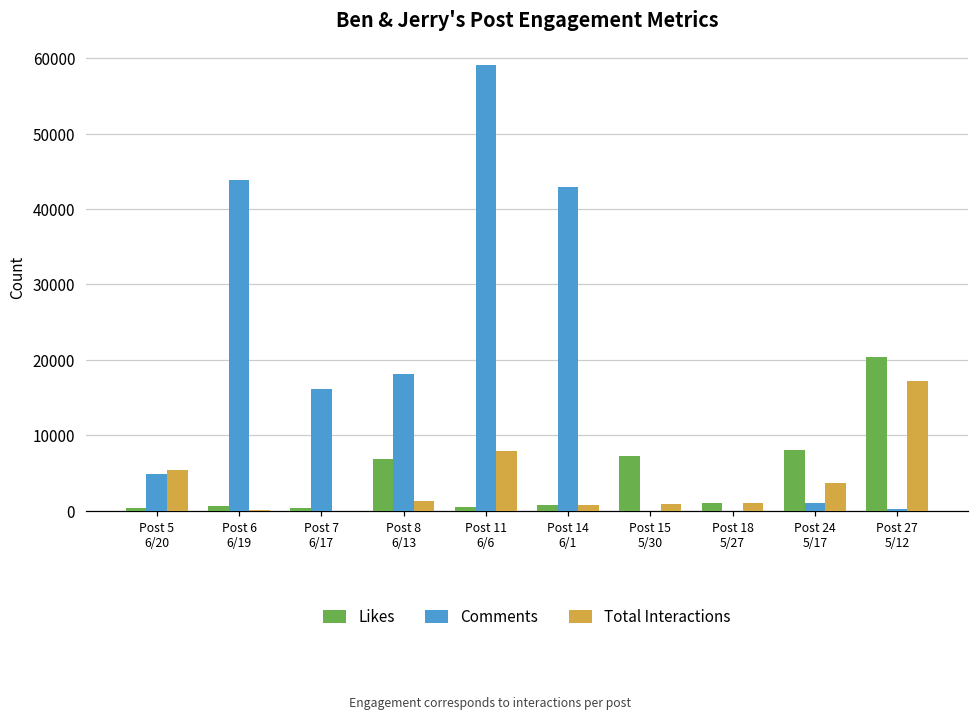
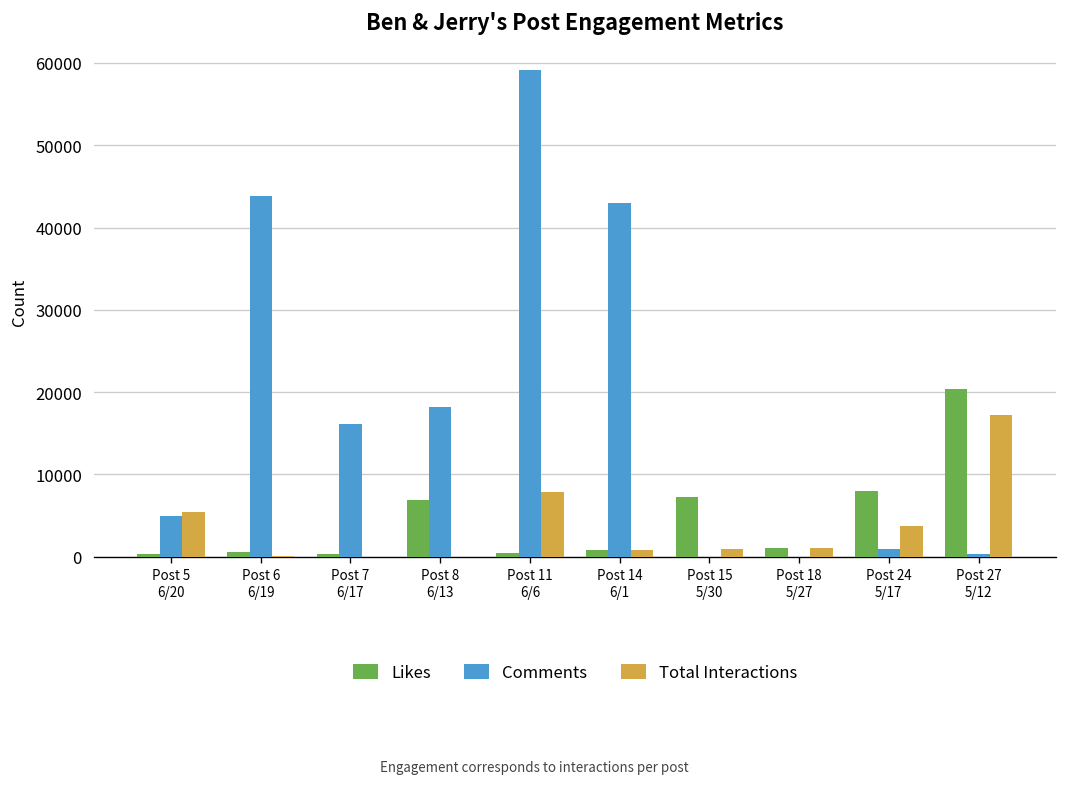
  {
    "Likes": {
      "Post 5 6/20": 0,
      "Post 6 6/19": 1000,
      "Post 8 6/13": 7000,
      "Post 11 6/6": 0,
      "Post 14 6/1": 1000,
      "Post 15 5/30": 7000,
      "Post 18 5/27": 1000,
      "Post 24 5/17": 8000,
      "Post 27 5/12": 20000
    },
    "Comments": {
      "Post 5 6/20": 5000,
      "Post 6 6/19": 44000,
      "Post 7 6/17": 16000,
      "Post 8 6/13": 18000,
      "Post 11 6/6": 59000,
      "Post 14 6/1": 43000,
      "Post 24 5/17": 1000
    },
    "Total Interactions": {
      "Post 5 6/20": 5000,
-     "Post 8 6/13": 1000,
+     "Post 8 6/13": 0,
      "Post 11 6/6": 8000,
      "Post 14 6/1": 1000,
      "Post 15 5/30": 1000,
      "Post 18 5/27": 1000,
      "Post 24 5/17": 4000,
      "Post 27 5/12": 17000
    }
  }
